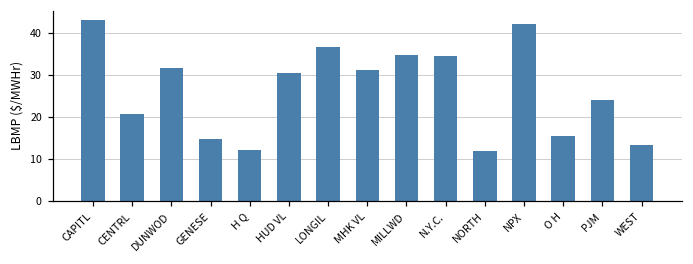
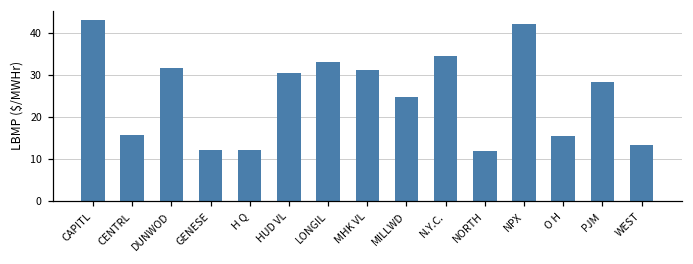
  {
    "CAPITL": 43,
-   "CENTRL": 21,
+   "CENTRL": 16,
    "DUNWOD": 32,
-   "GENESE": 15,
+   "GENESE": 12,
    "H Q": 12,
    "HUD VL": 30,
-   "LONGIL": 37,
+   "LONGIL": 33,
    "MHK VL": 31,
-   "MILLWD": 35,
+   "MILLWD": 25,
    "N.Y.C.": 34,
    "NORTH": 12,
    "NPX": 42,
    "O H": 15,
-   "PJM": 24,
+   "PJM": 28,
    "WEST": 13
  }
